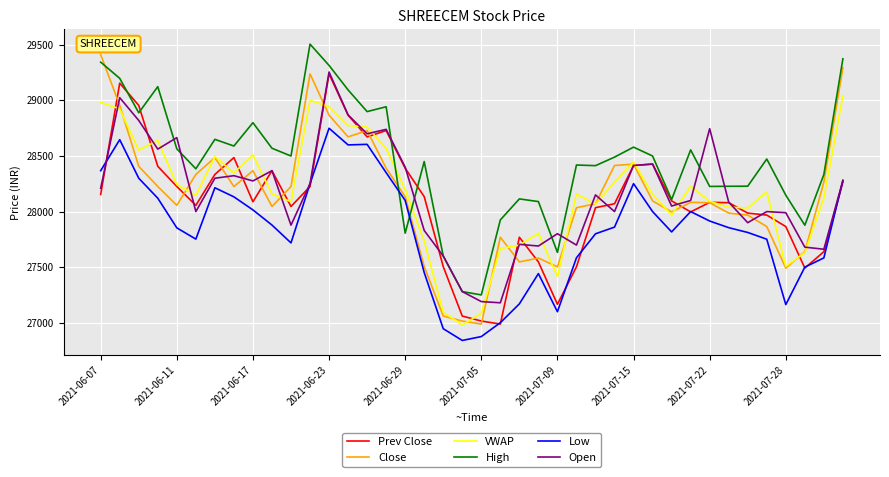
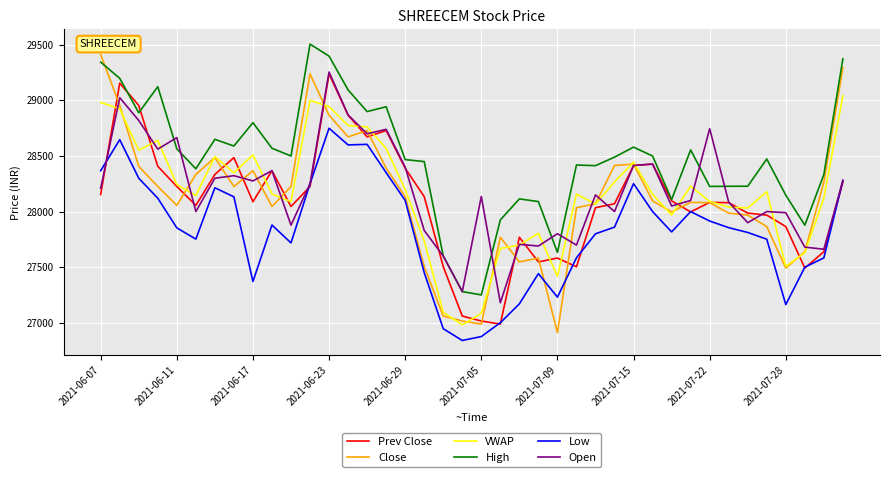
  {
    "Prev Close": {
      "2021-06-07": 28150,
      "2021-06-17": 28090,
      "2021-07-05": 27010,
-     "2021-07-09": 27170,
+     "2021-07-09": 27580,
      "2021-07-28": 27870
    },
    "Close": {
      "2021-06-07": 29410,
      "2021-06-11": 28060,
      "2021-06-17": 28370,
      "2021-06-23": 28870,
      "2021-06-29": 28130,
      "2021-07-05": 26990,
-     "2021-07-09": 27500
+     "2021-07-09": 26910
    },
    "VWAP": {
      "2021-06-07": 28980,
      "2021-06-17": 28510,
      "2021-06-23": 28940,
      "2021-06-29": 28200,
      "2021-07-05": 27080,
      "2021-07-09": 27420
    },
    "High": {
      "2021-06-07": 29340,
      "2021-06-11": 28560,
      "2021-06-17": 28800,
-     "2021-06-23": 29320,
-     "2021-06-29": 27810,
+     "2021-06-23": 29400,
+     "2021-06-29": 28470,
      "2021-07-05": 27250,
      "2021-07-09": 27630,
      "2021-07-15": 28580,
      "2021-07-22": 28230,
      "2021-07-28": 28150
    },
    "Low": {
      "2021-06-07": 28370,
      "2021-06-11": 27850,
-     "2021-06-17": 28020,
+     "2021-06-17": 27370,
      "2021-06-23": 28750,
      "2021-06-29": 28100,
      "2021-07-05": 26880,
-     "2021-07-09": 27100,
+     "2021-07-09": 27230,
      "2021-07-15": 28250,
      "2021-07-22": 27920,
      "2021-07-28": 27160
    },
    "Open": {
      "2021-06-07": 28210,
      "2021-06-11": 28670,
      "2021-06-17": 28280,
-     "2021-07-05": 27190,
+     "2021-07-05": 28140,
      "2021-07-09": 27800,
      "2021-07-22": 28750,
      "2021-07-28": 27990
    }
  }
